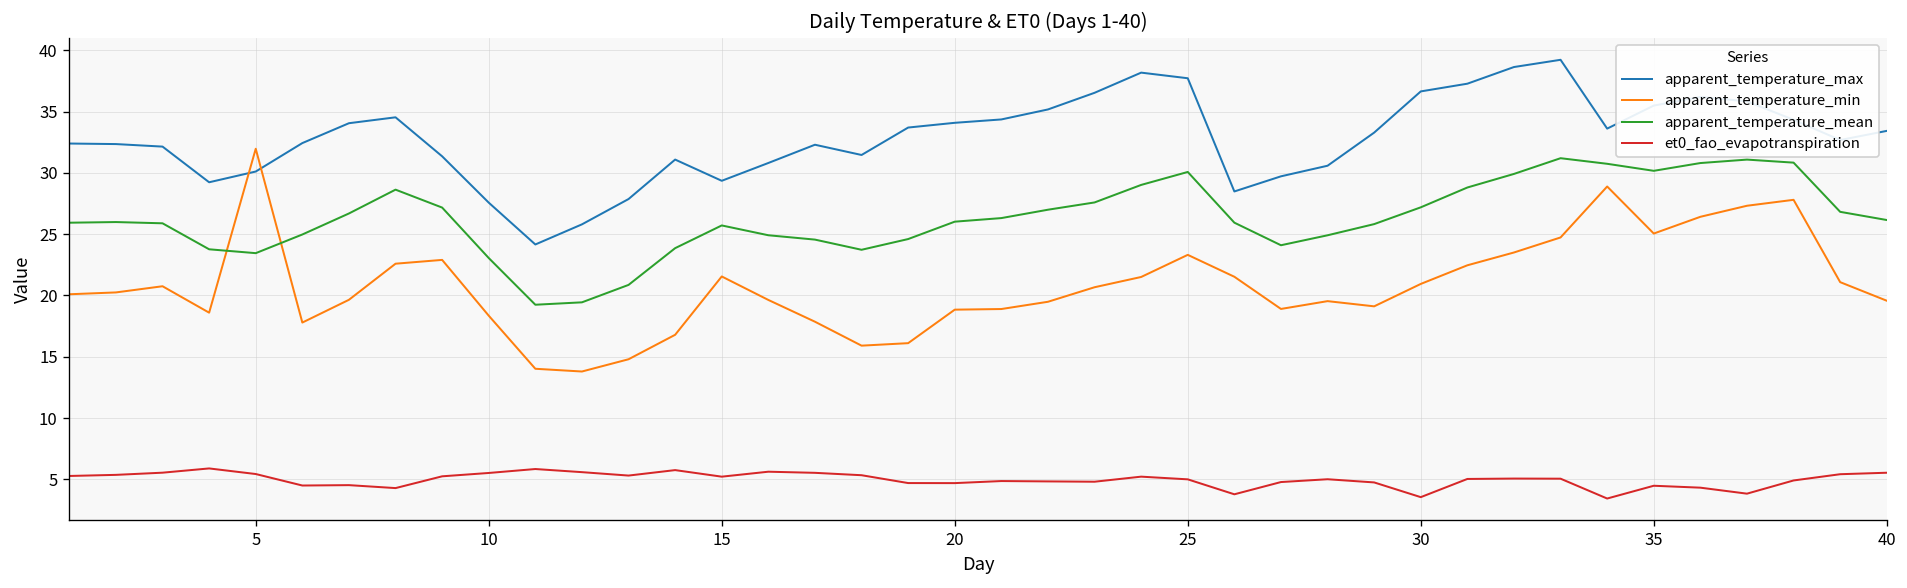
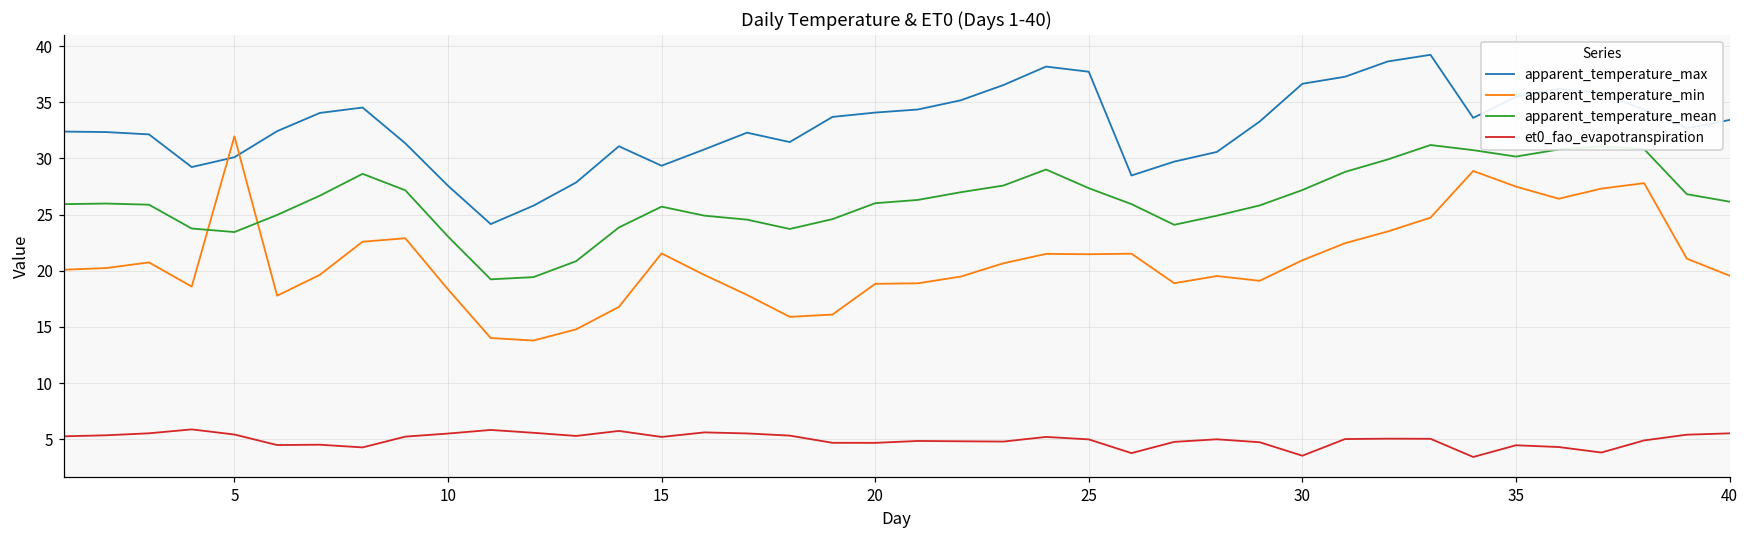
  {
    "apparent_temperature_max": {
      "5": 30.1,
      "10": 27.6,
      "15": 29.4,
      "20": 34.1,
      "25": 37.7,
      "30": 36.6,
      "40": 33.4
    },
    "apparent_temperature_min": {
      "5": 32.0,
      "10": 18.3,
      "15": 21.5,
      "20": 18.8,
-     "25": 23.3,
+     "25": 21.5,
      "30": 20.9,
-     "35": 25.0,
+     "35": 27.5,
      "40": 19.6
    },
    "apparent_temperature_mean": {
      "5": 23.4,
      "10": 23.1,
      "15": 25.7,
      "20": 26.0,
-     "25": 30.1,
+     "25": 27.4,
      "30": 27.2,
      "35": 30.2,
      "40": 26.2
    },
    "et0_fao_evapotranspiration": {
      "5": 5.4,
      "10": 5.5,
      "15": 5.2,
      "20": 4.7,
      "25": 5.0,
      "30": 3.5,
      "35": 4.5,
      "40": 5.5
    }
  }
